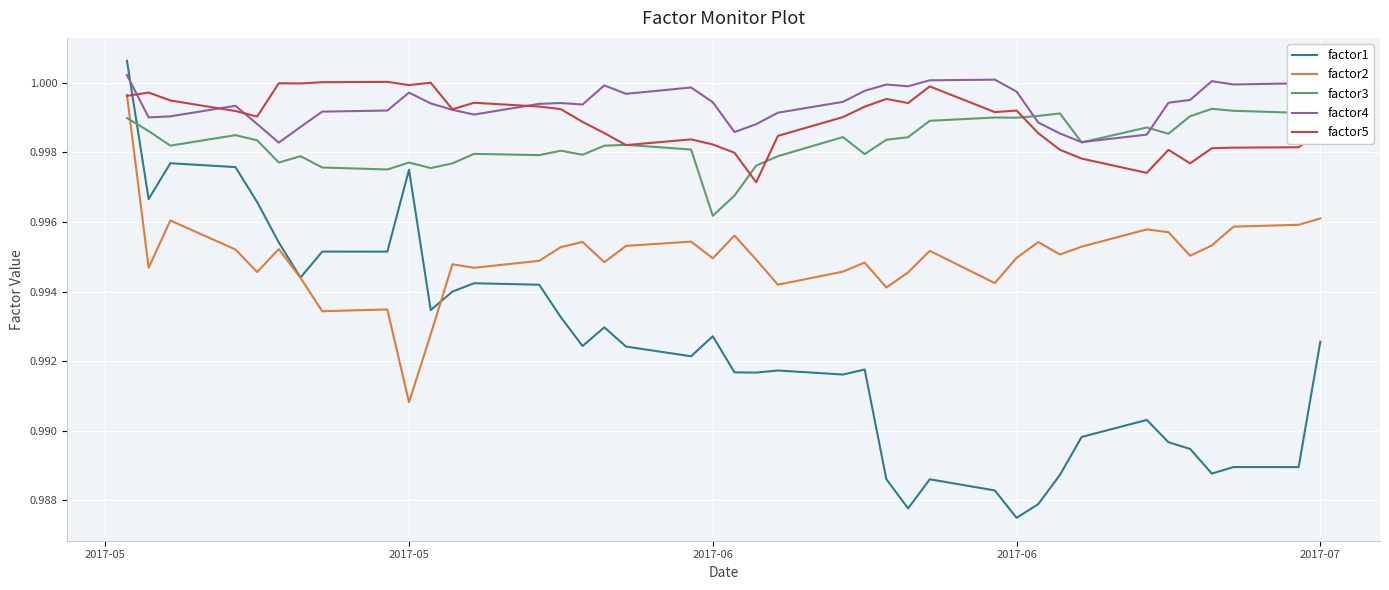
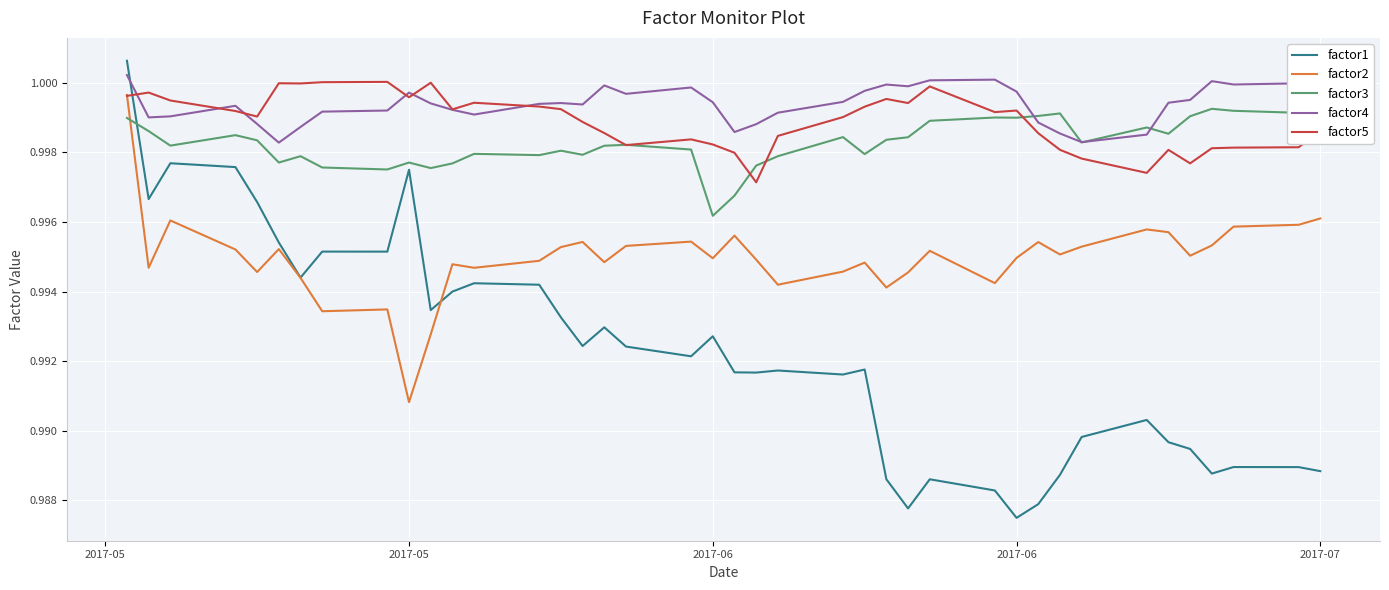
  {
    "factor1": {
      "2017-05": 0.9975,
-     "2017-07": 0.9926
+     "2017-07": 0.9888
    },
    "factor2": {
      "2017-05": 0.9908,
      "2017-07": 0.9961
    },
    "factor3": {
      "2017-05": 0.9977
    },
    "factor4": {
      "2017-05": 0.9997
    },
    "factor5": {
-     "2017-05": 0.9999
+     "2017-05": 0.9996
    }
  }
